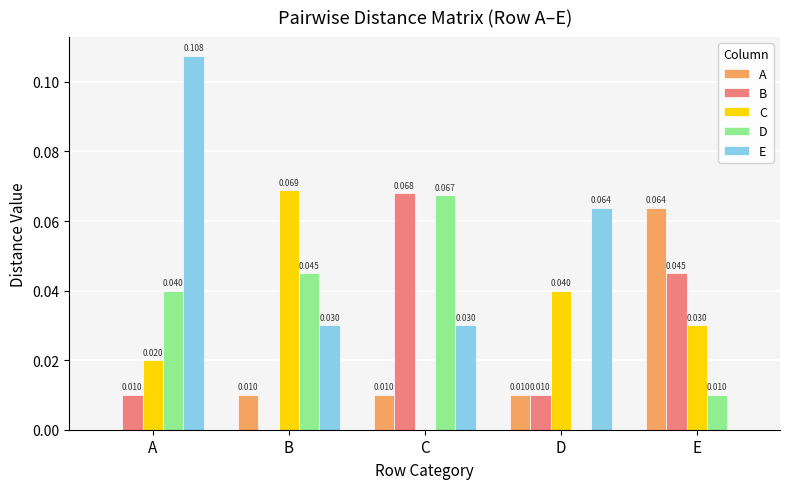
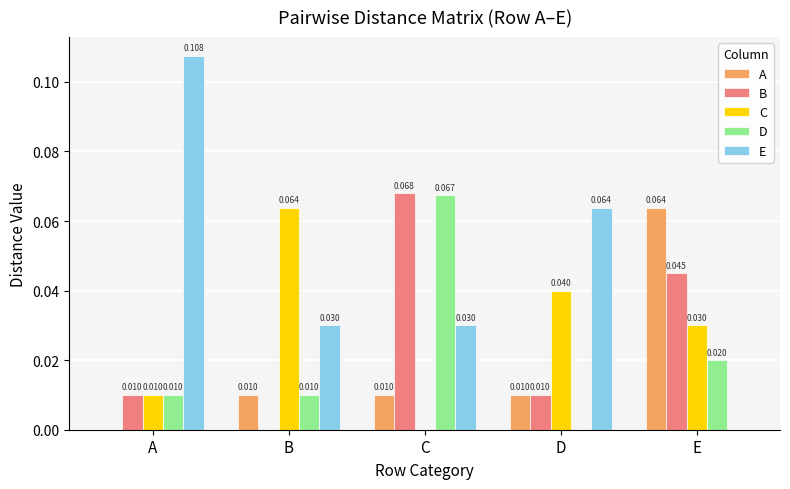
  {
    "C": {
-     "A": 0.020,
-     "B": 0.069,
+     "A": 0.010,
+     "B": 0.064,
      "D": 0.040,
      "E": 0.030
    },
    "D": {
-     "A": 0.040,
-     "B": 0.045,
+     "A": 0.010,
+     "B": 0.010,
      "C": 0.067,
-     "E": 0.010
+     "E": 0.020
    },
    "E": {
      "A": 0.108,
      "B": 0.030,
      "C": 0.030,
      "D": 0.064
    }
  }
